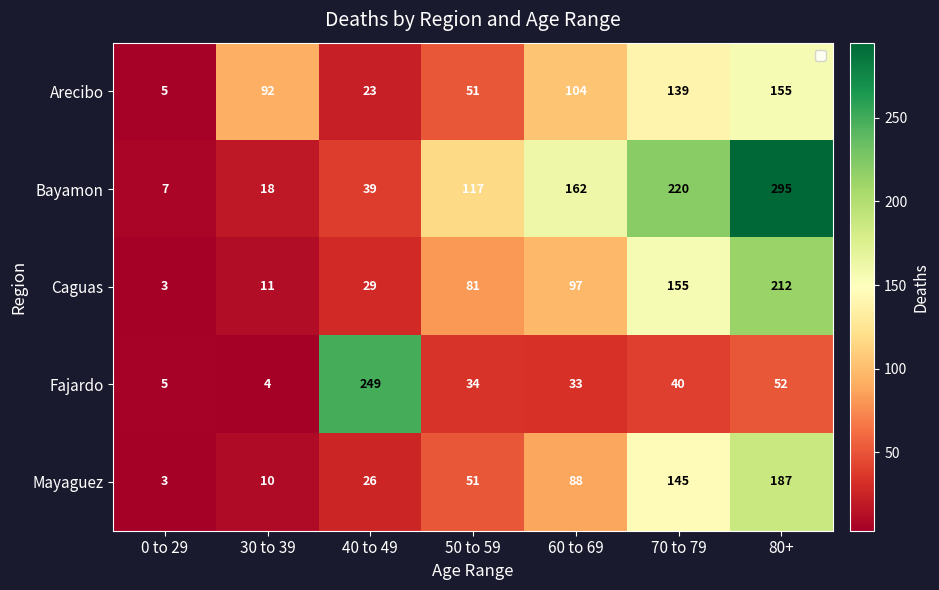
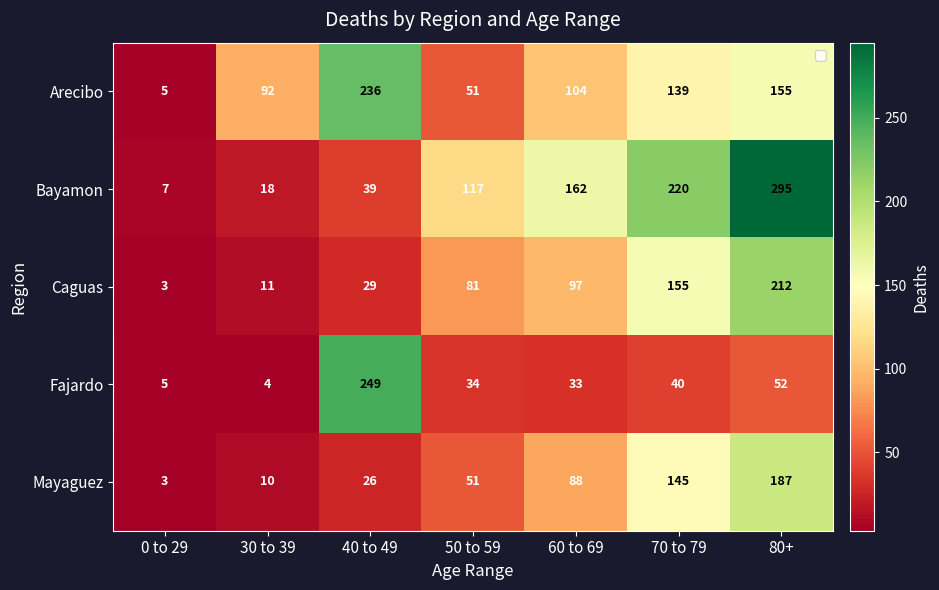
  {
    "Arecibo": {
      "0 to 29": 5,
      "30 to 39": 92,
-     "40 to 49": 23,
+     "40 to 49": 236,
      "50 to 59": 51,
      "60 to 69": 104,
      "70 to 79": 139,
      "80+": 155
    },
    "Bayamon": {
      "0 to 29": 7,
      "30 to 39": 18,
      "40 to 49": 39,
      "50 to 59": 117,
      "60 to 69": 162,
      "70 to 79": 220,
      "80+": 295
    },
    "Caguas": {
      "0 to 29": 3,
      "30 to 39": 11,
      "40 to 49": 29,
      "50 to 59": 81,
      "60 to 69": 97,
      "70 to 79": 155,
      "80+": 212
    },
    "Fajardo": {
      "0 to 29": 5,
      "30 to 39": 4,
      "40 to 49": 249,
      "50 to 59": 34,
      "60 to 69": 33,
      "70 to 79": 40,
      "80+": 52
    },
    "Mayaguez": {
      "0 to 29": 3,
      "30 to 39": 10,
      "40 to 49": 26,
      "50 to 59": 51,
      "60 to 69": 88,
      "70 to 79": 145,
      "80+": 187
    }
  }
